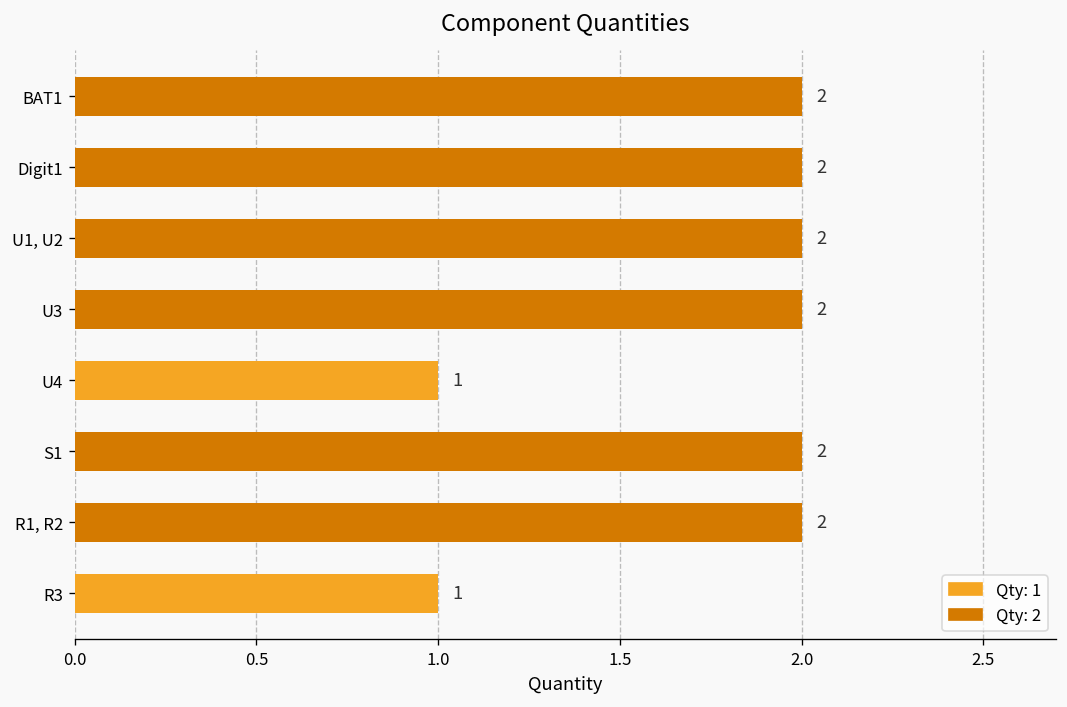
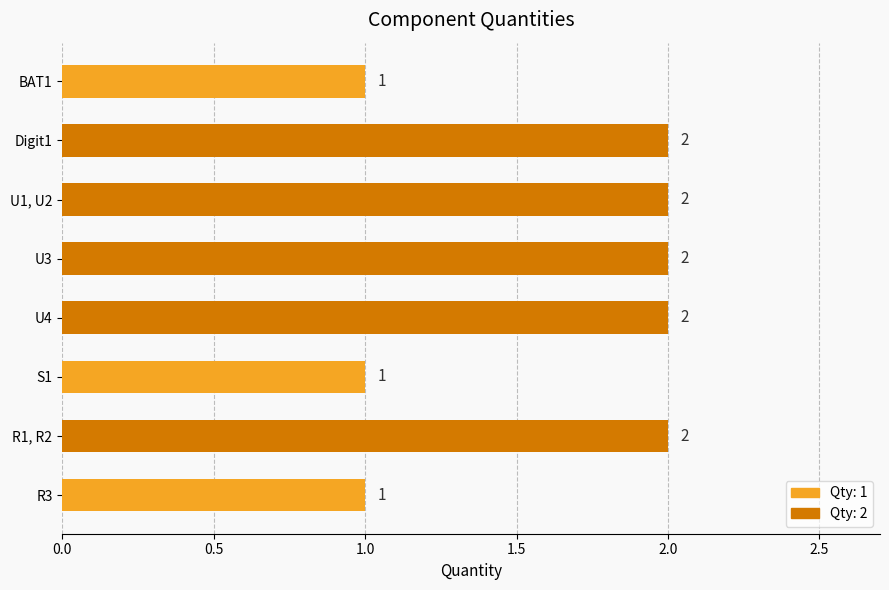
  {
-   "BAT1": 2,
+   "BAT1": 1,
    "Digit1": 2,
    "U1, U2": 2,
    "U3": 2,
-   "U4": 1,
-   "S1": 2,
+   "U4": 2,
+   "S1": 1,
    "R1, R2": 2,
    "R3": 1
  }
